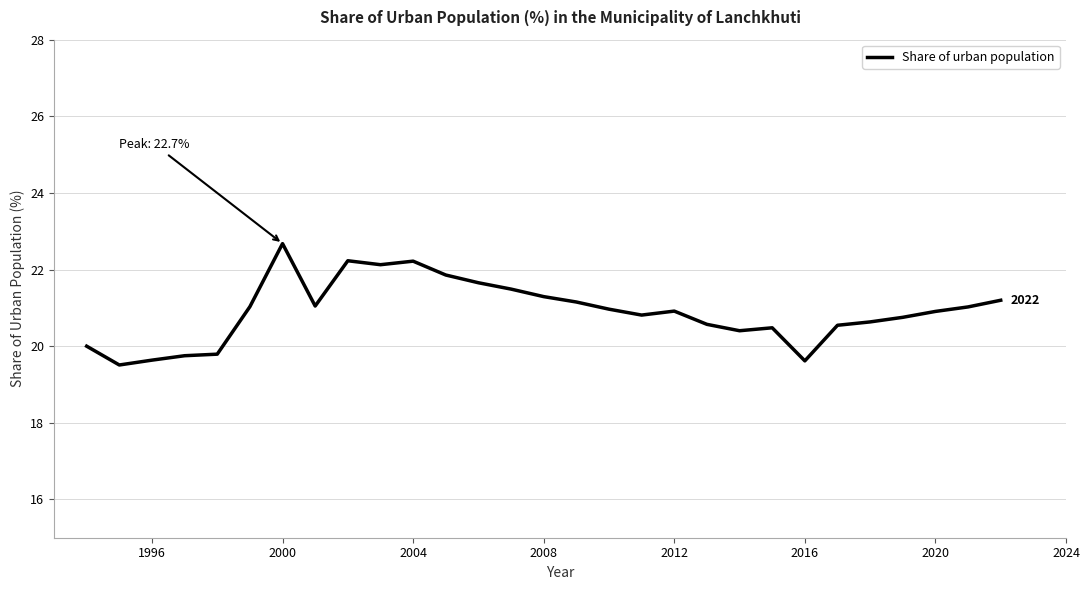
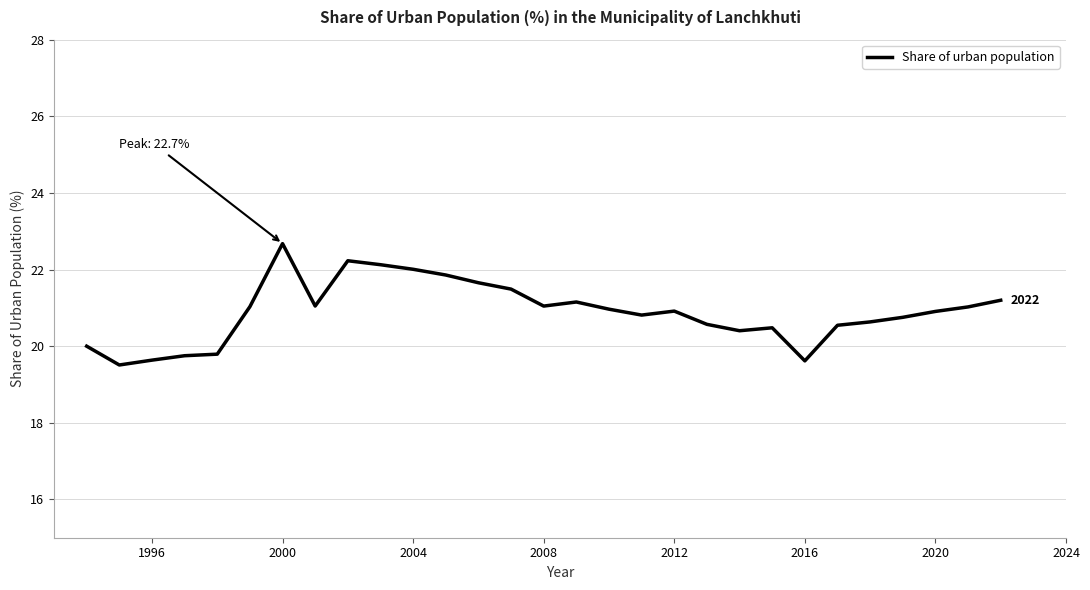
  {
    "1996": 19.6,
-   "2004": 22.2,
-   "2008": 21.3,
+   "2004": 22.0,
+   "2008": 21.0,
    "2012": 20.9,
    "2016": 19.6,
    "2020": 20.9
  }
